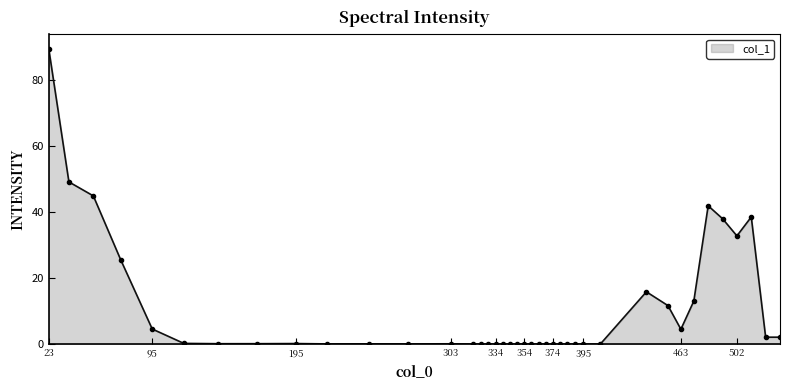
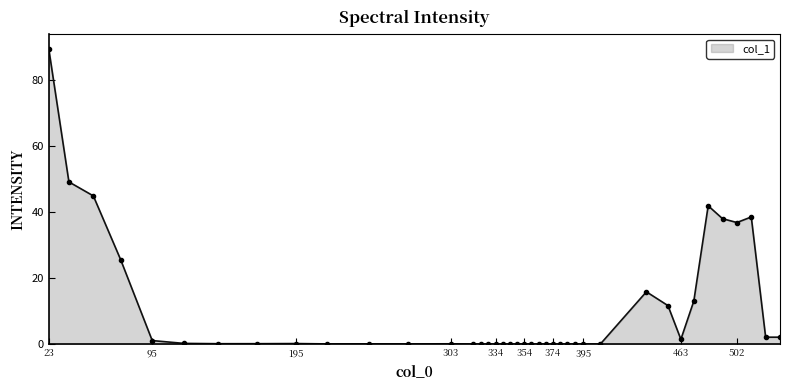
  {
    "23": 90,
-   "95": 5,
+   "95": 1,
    "195": 0,
    "303": 0,
    "334": 0,
    "354": 0,
    "374": 0,
    "395": 0,
-   "463": 4,
-   "502": 33
+   "463": 1,
+   "502": 37
  }
